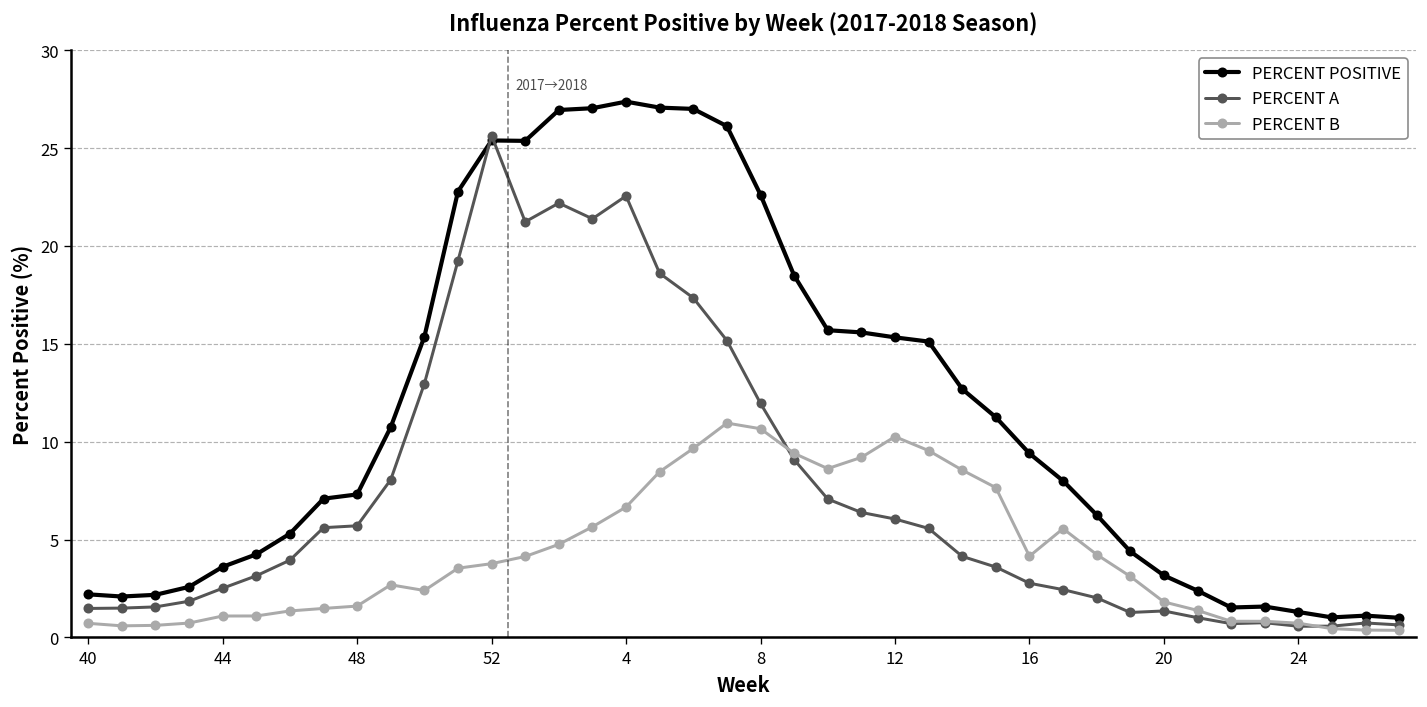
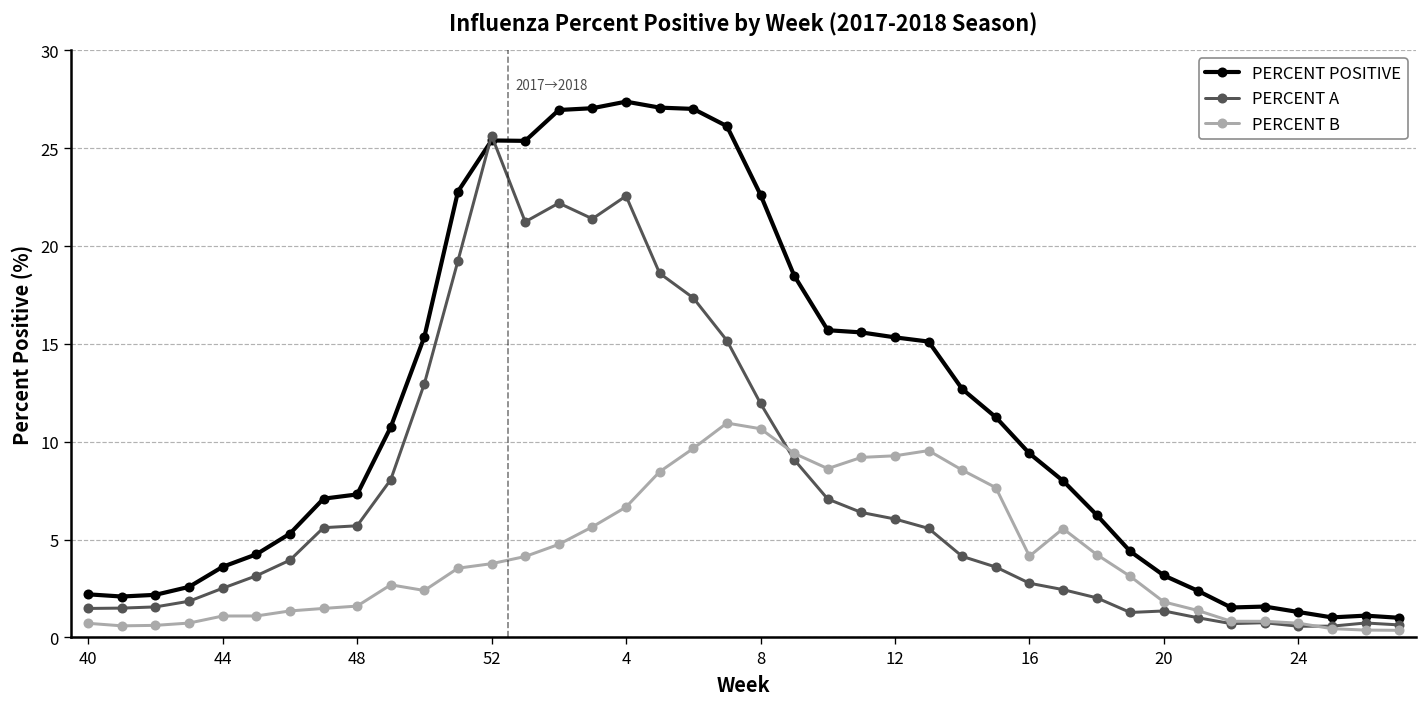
  {
    "PERCENT POSITIVE": {
      "40": 2.2,
      "44": 3.6,
      "48": 7.3,
      "52": 25.4,
      "4": 27.4,
      "8": 22.6,
      "12": 15.3,
      "16": 9.4,
      "20": 3.2,
      "24": 1.3
    },
    "PERCENT A": {
      "40": 1.5,
      "44": 2.5,
      "48": 5.7,
      "52": 25.6,
      "4": 22.6,
      "8": 12.0,
      "12": 6.0,
      "16": 2.8,
      "20": 1.4
    },
    "PERCENT B": {
      "40": 0.7,
      "44": 1.1,
      "48": 1.6,
      "52": 3.8,
      "4": 6.7,
      "8": 10.7,
-     "12": 10.3,
+     "12": 9.3,
      "16": 4.1,
      "20": 1.8
    }
  }
